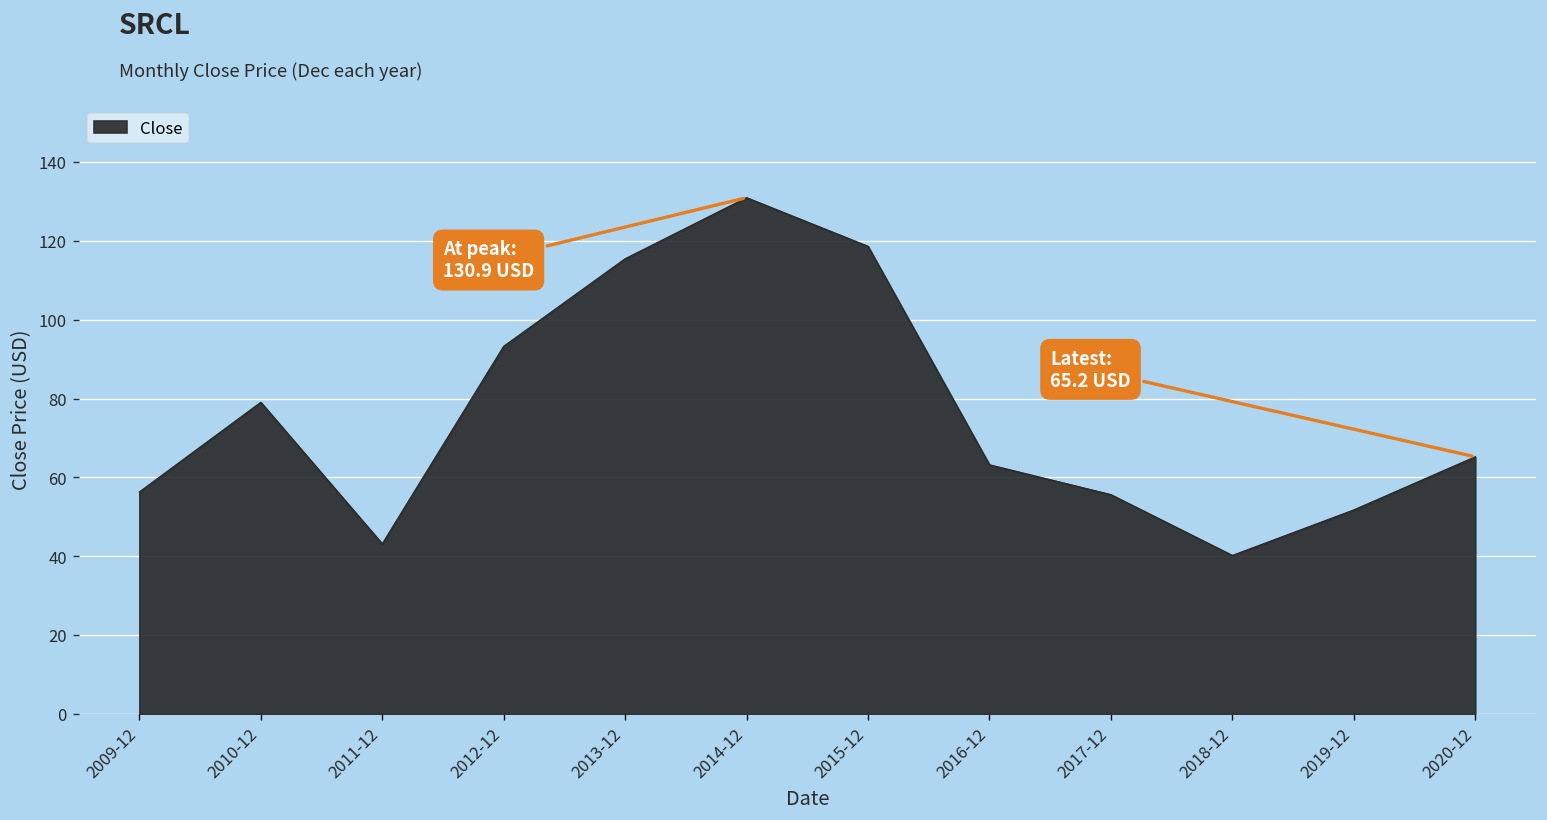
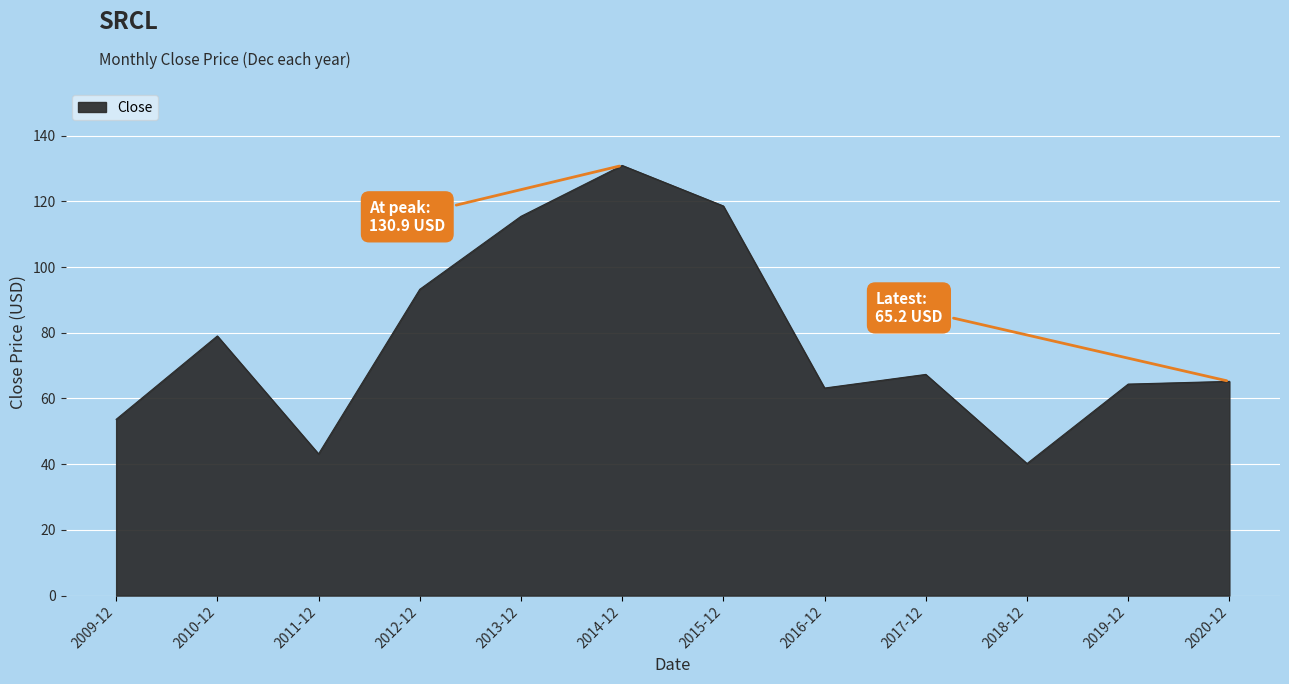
  {
-   "2009-12": 56,
+   "2009-12": 54,
    "2010-12": 79,
    "2011-12": 43,
    "2012-12": 93,
    "2014-12": 131,
    "2015-12": 119,
    "2016-12": 63,
-   "2017-12": 56,
+   "2017-12": 67,
    "2018-12": 40,
-   "2019-12": 52,
+   "2019-12": 64,
    "2020-12": 65
  }
